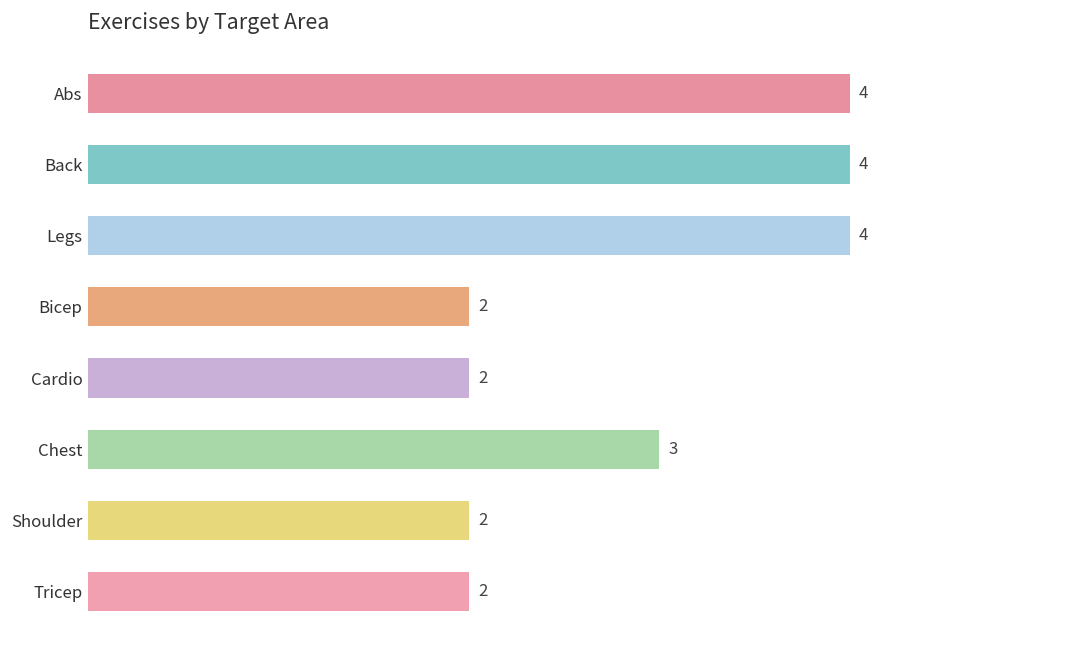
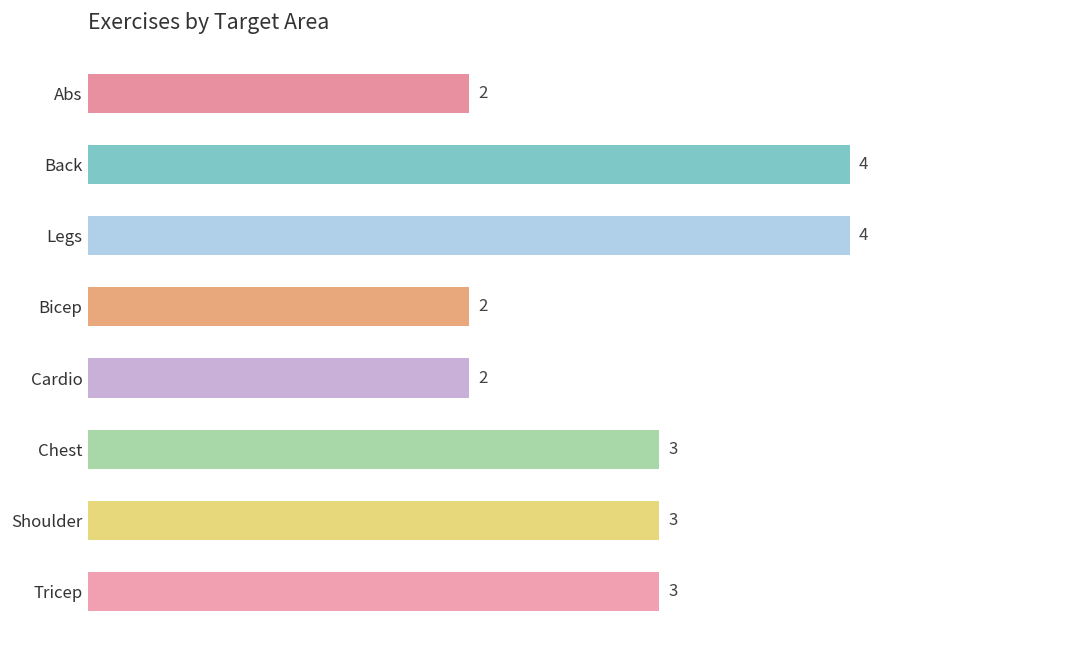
  {
-   "Abs": 4,
+   "Abs": 2,
    "Back": 4,
    "Legs": 4,
    "Bicep": 2,
    "Cardio": 2,
    "Chest": 3,
-   "Shoulder": 2,
-   "Tricep": 2
+   "Shoulder": 3,
+   "Tricep": 3
  }
